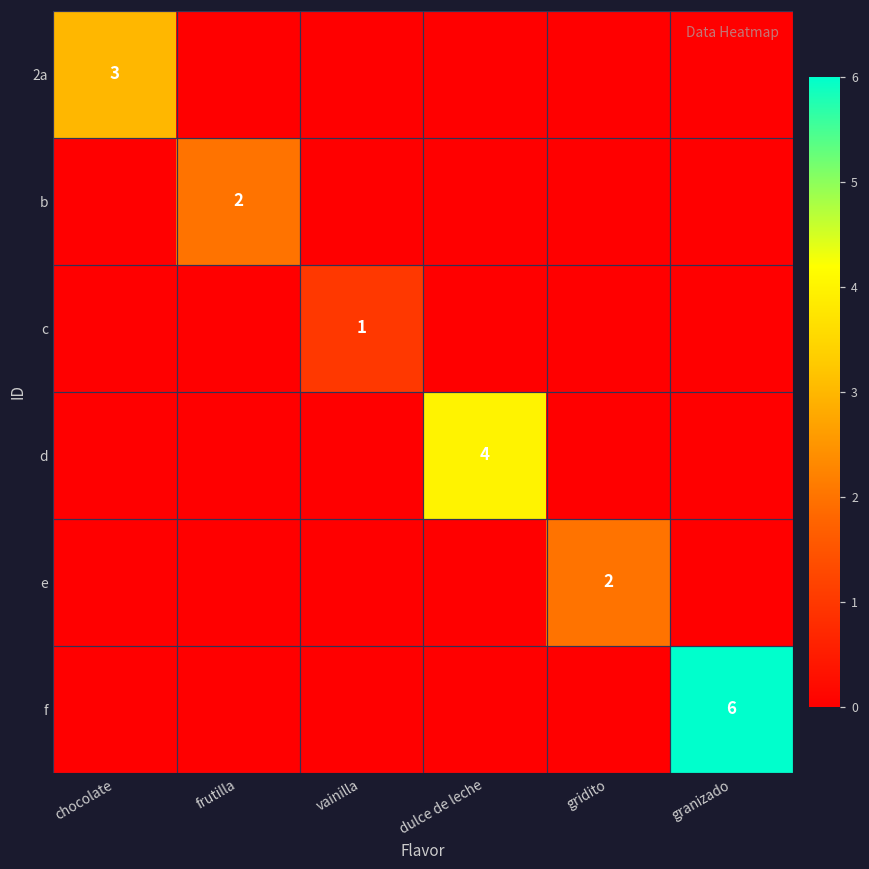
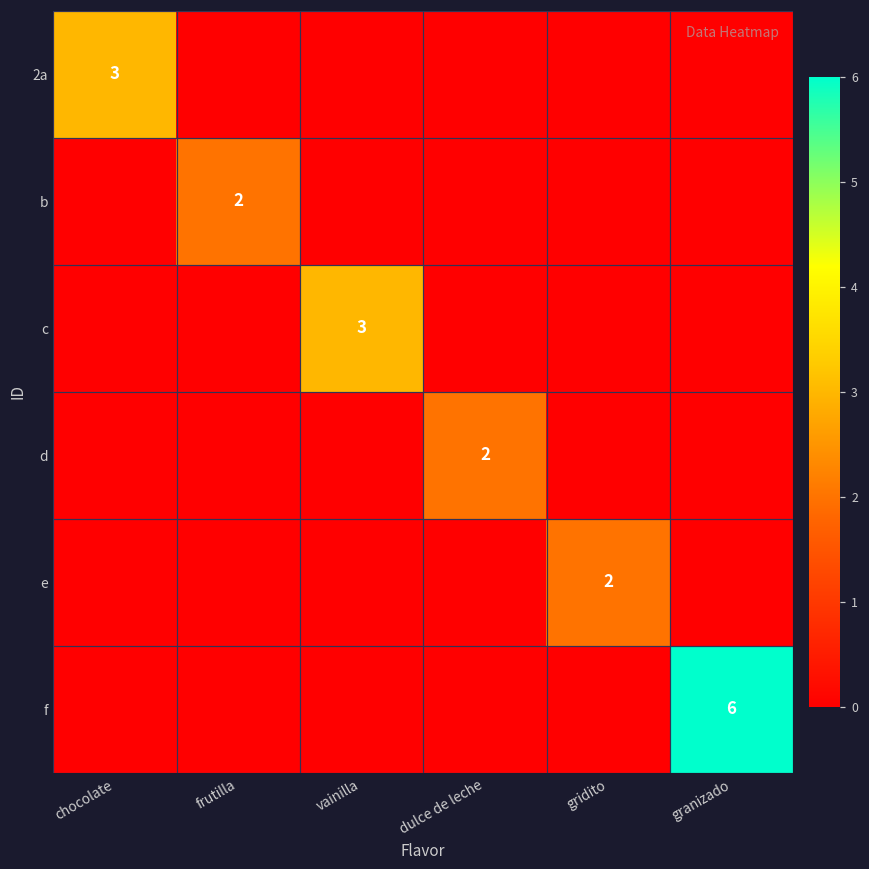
  {
    "2a": {
      "chocolate": 3
    },
    "b": {
      "frutilla": 2
    },
    "c": {
-     "vainilla": 1
+     "vainilla": 3
    },
    "d": {
-     "dulce de leche": 4
+     "dulce de leche": 2
    },
    "e": {
      "gridito": 2
    },
    "f": {
      "granizado": 6
    }
  }
